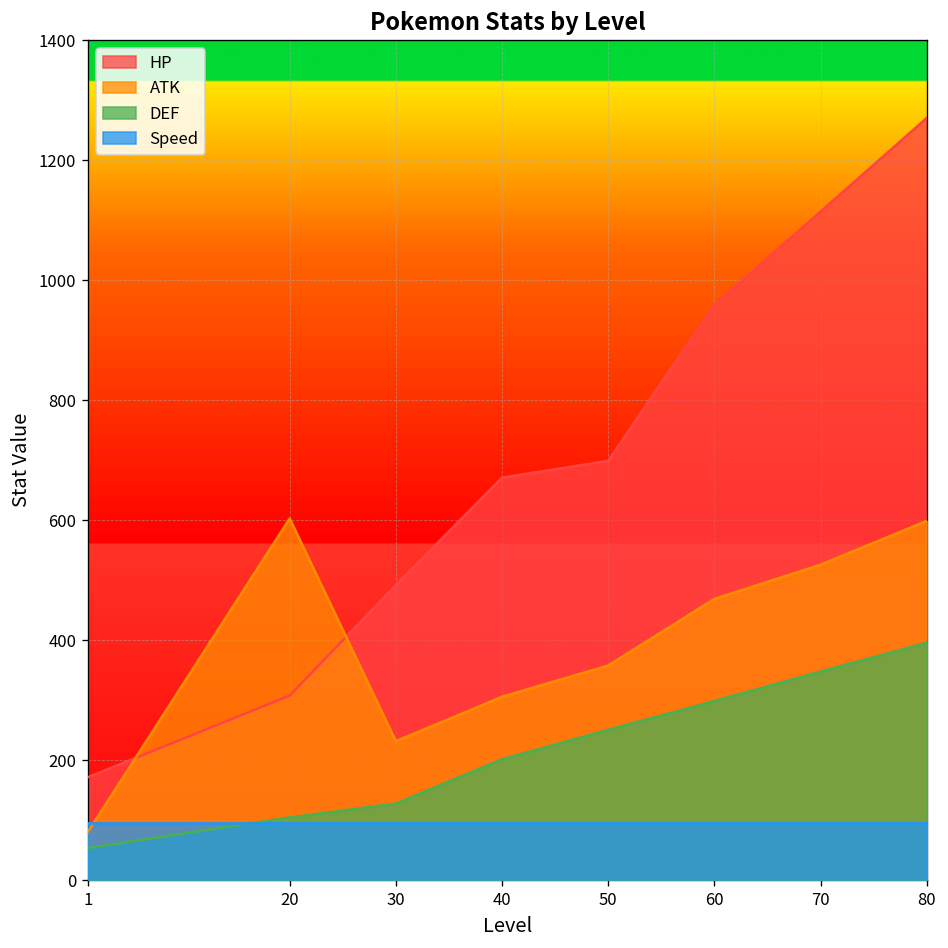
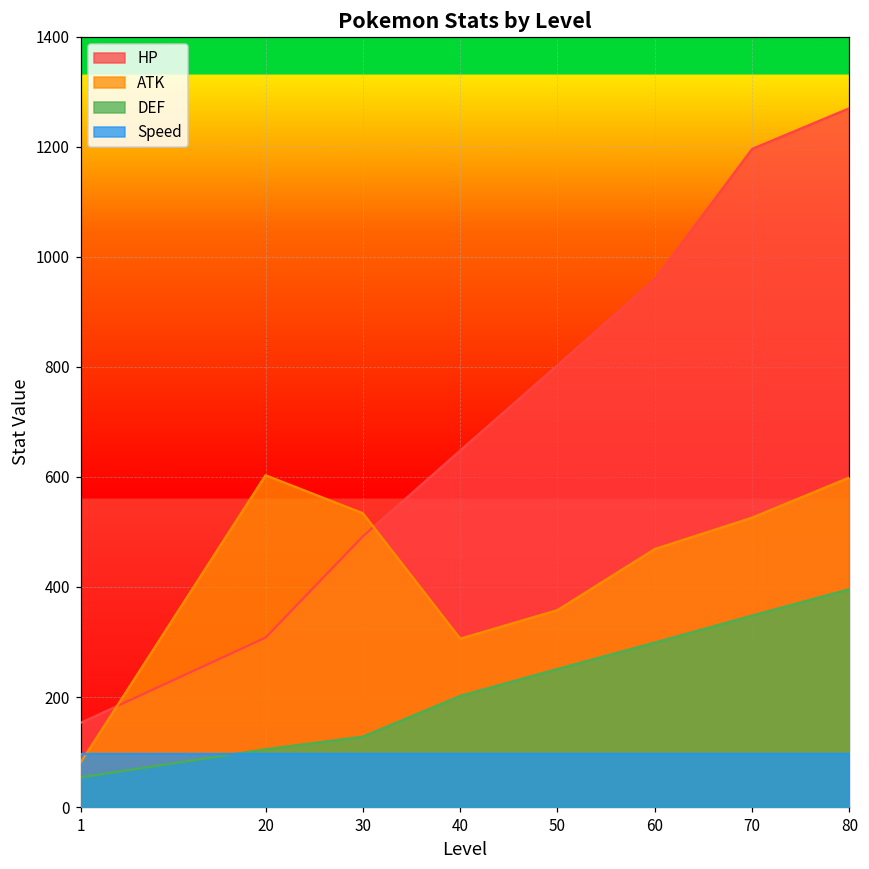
  {
    "HP": {
-     "1": 170,
+     "1": 150,
      "20": 310,
      "30": 490,
-     "40": 670,
-     "50": 700,
+     "40": 650,
+     "50": 800,
      "60": 960,
-     "70": 1110,
+     "70": 1200,
      "80": 1270
    },
    "ATK": {
      "1": 80,
      "20": 600,
-     "30": 230,
+     "30": 530,
      "40": 310,
      "50": 360,
      "60": 470,
      "70": 530,
      "80": 600
    },
    "DEF": {
      "1": 50,
      "20": 110,
      "30": 130,
      "40": 200,
      "50": 250,
      "60": 300,
      "70": 350,
      "80": 400
    },
    "Speed": {
      "1": 100,
      "20": 100,
      "30": 100,
      "40": 100,
      "50": 100,
      "60": 100,
      "70": 100,
      "80": 100
    }
  }
